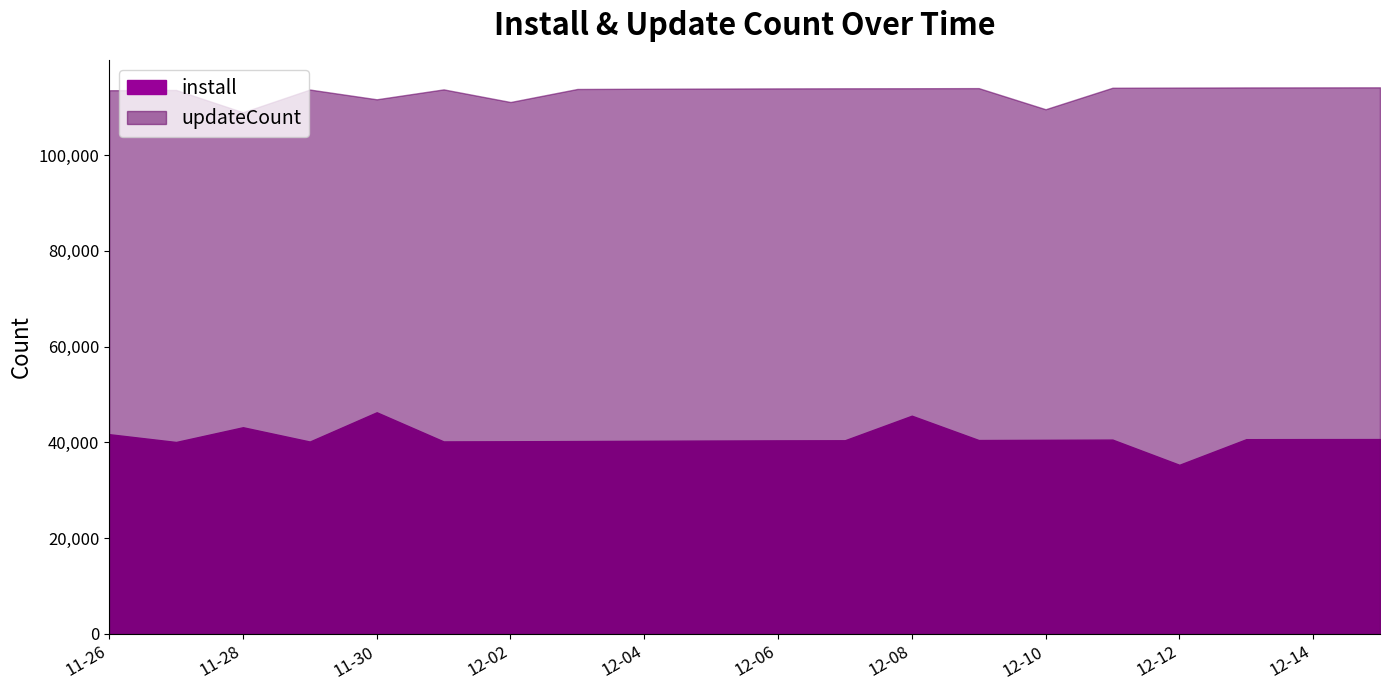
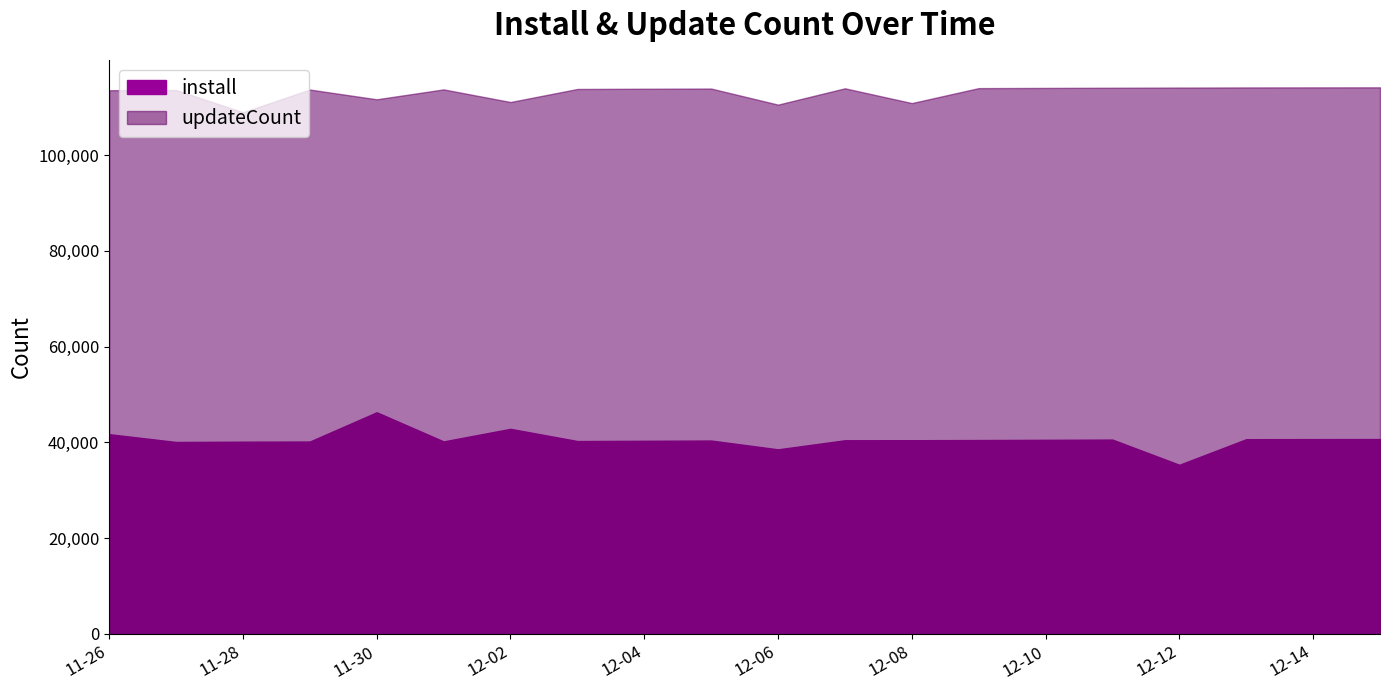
  {
    "install": {
      "11-26": "42,000",
-     "11-28": "43,000",
+     "11-28": "40,000",
      "11-30": "46,000",
-     "12-02": "40,000",
+     "12-02": "43,000",
      "12-04": "40,000",
-     "12-06": "40,000",
-     "12-08": "46,000",
+     "12-06": "39,000",
+     "12-08": "40,000",
      "12-10": "41,000",
      "12-12": "35,000",
      "12-14": "41,000"
    },
    "updateCount": {
      "11-26": "114,000",
      "11-30": "112,000",
      "12-02": "111,000",
      "12-04": "114,000",
-     "12-06": "114,000",
-     "12-08": "114,000",
-     "12-10": "110,000",
+     "12-06": "111,000",
+     "12-08": "111,000",
+     "12-10": "114,000",
      "12-12": "114,000",
      "12-14": "114,000"
    }
  }
